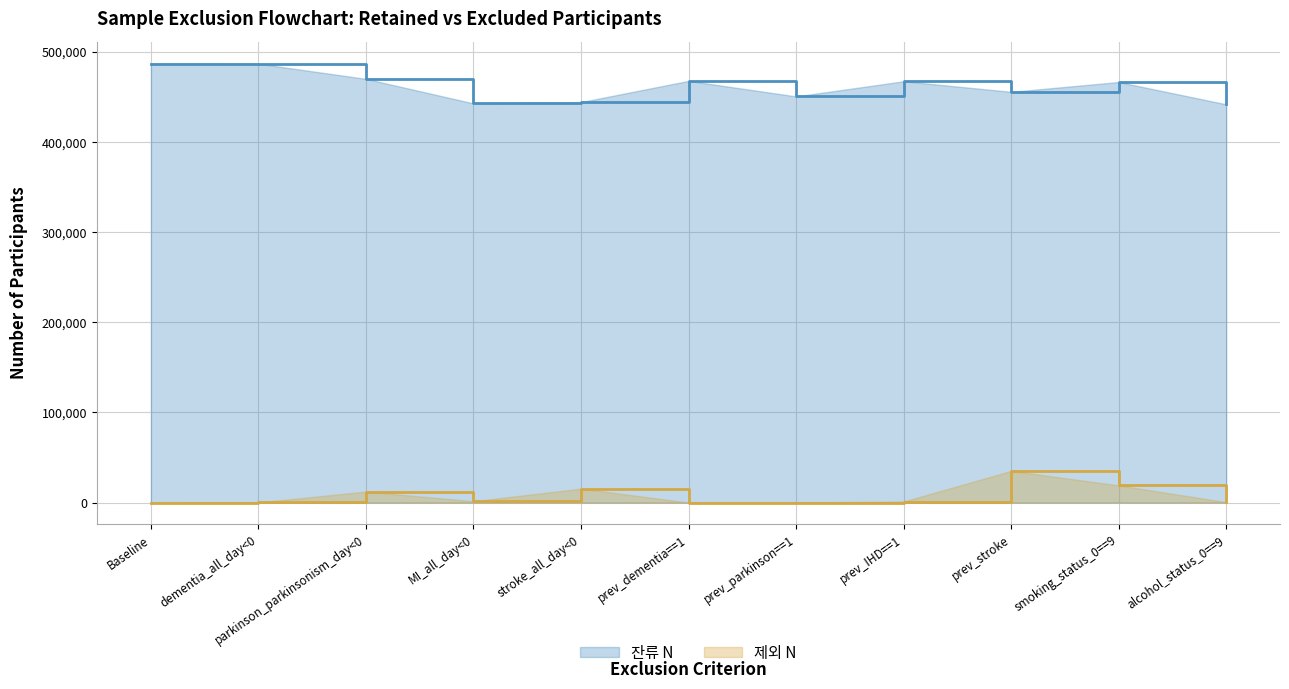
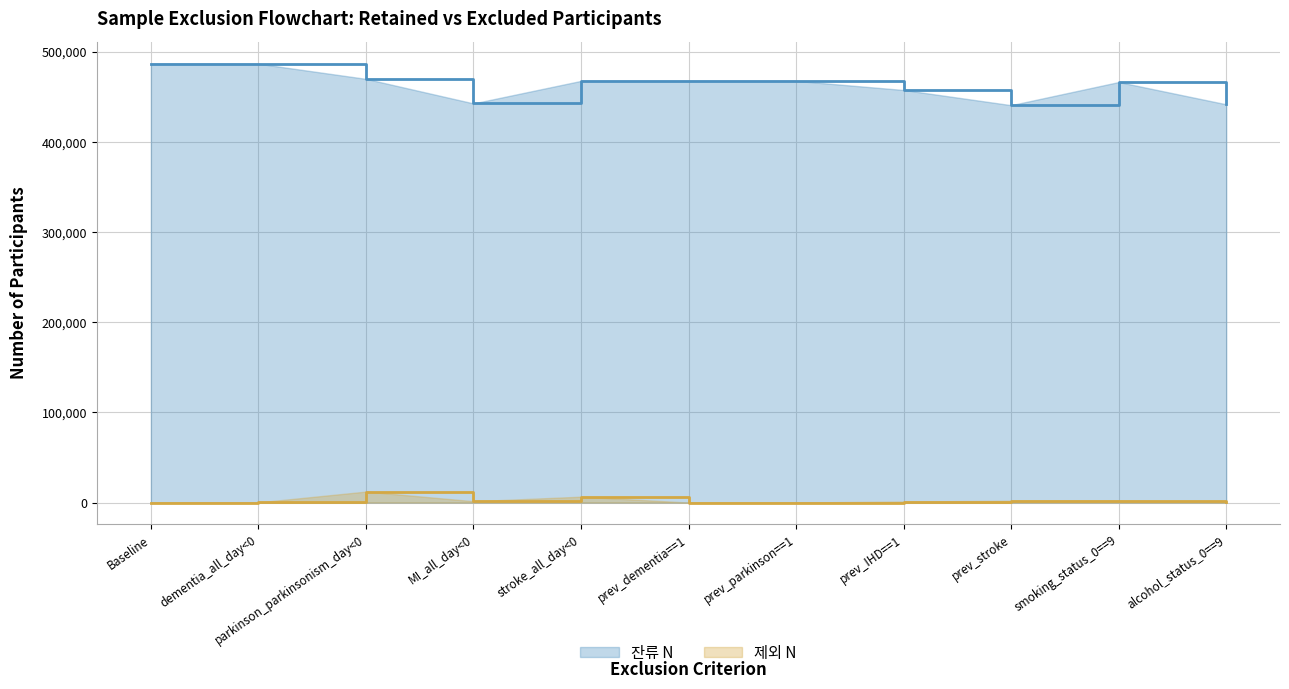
  {
    "잔류 N": {
      "Baseline": "490,000",
      "dementia_all_day<0": "490,000",
      "parkinson_parkinsonism_day<0": "470,000",
      "MI_all_day<0": "440,000",
-     "stroke_all_day<0": "440,000",
+     "stroke_all_day<0": "470,000",
      "prev_dementia==1": "470,000",
-     "prev_parkinson==1": "450,000",
-     "prev_IHD==1": "470,000",
-     "prev_stroke": "460,000",
+     "prev_parkinson==1": "470,000",
+     "prev_IHD==1": "460,000",
+     "prev_stroke": "440,000",
      "smoking_status_0==9": "470,000",
      "alcohol_status_0==9": "440,000"
    },
    "제외 N": {
      "Baseline": "0",
      "dementia_all_day<0": "0",
      "parkinson_parkinsonism_day<0": "10,000",
      "MI_all_day<0": "0",
-     "stroke_all_day<0": "20,000",
+     "stroke_all_day<0": "10,000",
      "prev_dementia==1": "0",
      "prev_parkinson==1": "0",
      "prev_IHD==1": "0",
-     "prev_stroke": "40,000",
-     "smoking_status_0==9": "20,000",
+     "prev_stroke": "0",
+     "smoking_status_0==9": "0",
      "alcohol_status_0==9": "0"
    }
  }
